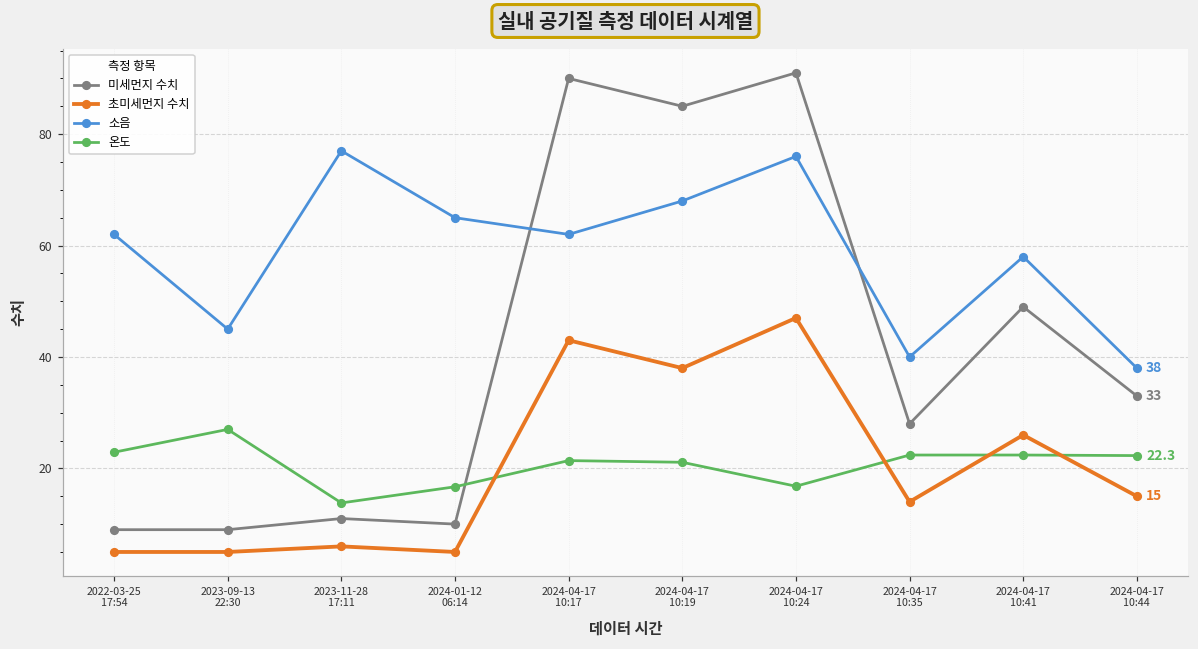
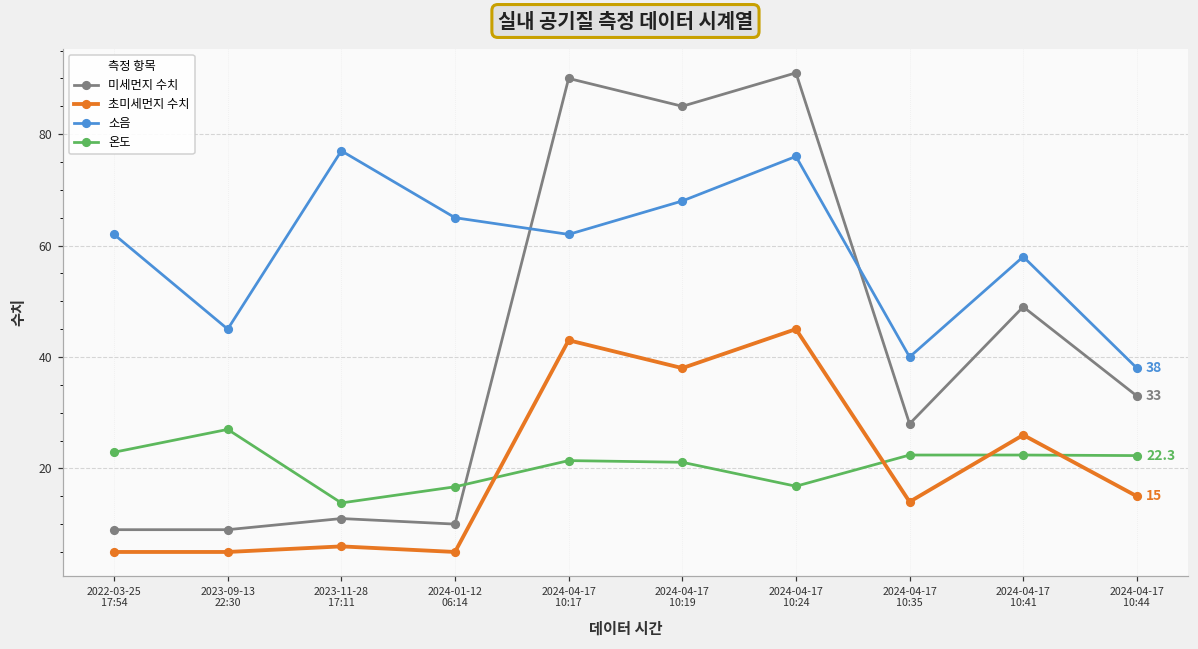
  {
    "미세먼지 수치": {
      "2024-04-17 10:44": 33
    },
    "초미세먼지 수치": {
      "2022-03-25 17:54": 5,
      "2023-09-13 22:30": 5,
      "2023-11-28 17:11": 6,
      "2024-01-12 06:14": 5,
      "2024-04-17 10:17": 43,
      "2024-04-17 10:19": 38,
-     "2024-04-17 10:24": 47,
+     "2024-04-17 10:24": 45,
      "2024-04-17 10:35": 14,
      "2024-04-17 10:41": 26
    },
    "소음": {
      "2024-04-17 10:44": 38
    },
    "온도": {
      "2024-04-17 10:44": 22.3
    }
  }
